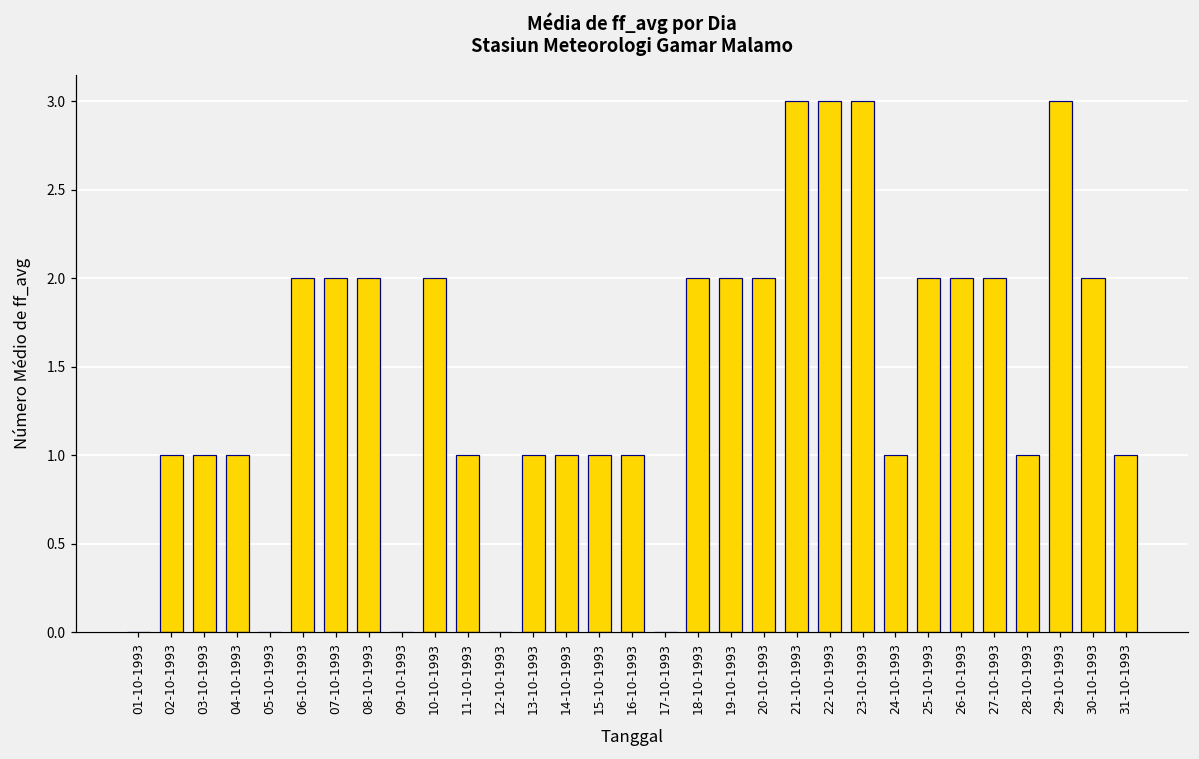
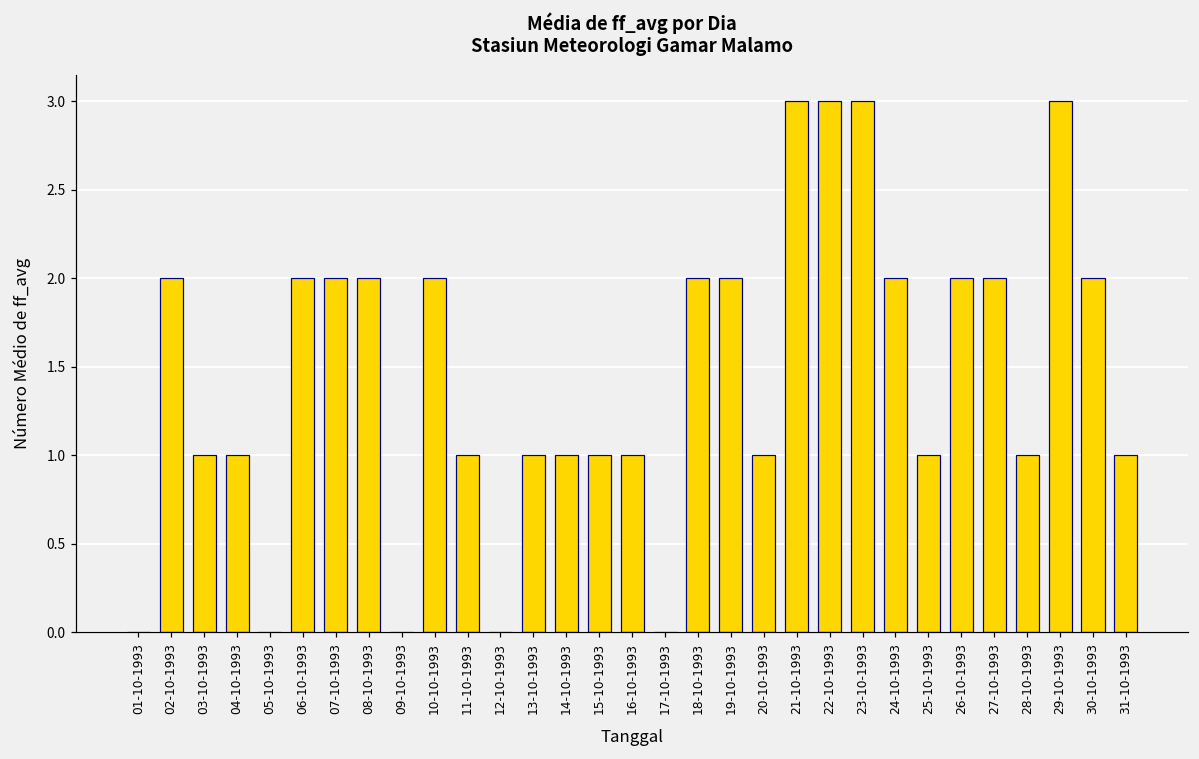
  {
    "01-10-1993": 0,
-   "02-10-1993": 1,
+   "02-10-1993": 2,
    "03-10-1993": 1,
    "04-10-1993": 1,
    "05-10-1993": 0,
    "06-10-1993": 2,
    "07-10-1993": 2,
    "08-10-1993": 2,
    "09-10-1993": 0,
    "10-10-1993": 2,
    "11-10-1993": 1,
    "12-10-1993": 0,
    "13-10-1993": 1,
    "14-10-1993": 1,
    "15-10-1993": 1,
    "16-10-1993": 1,
    "17-10-1993": 0,
    "18-10-1993": 2,
    "19-10-1993": 2,
-   "20-10-1993": 2,
+   "20-10-1993": 1,
    "21-10-1993": 3,
    "22-10-1993": 3,
    "23-10-1993": 3,
-   "24-10-1993": 1,
-   "25-10-1993": 2,
+   "24-10-1993": 2,
+   "25-10-1993": 1,
    "26-10-1993": 2,
    "27-10-1993": 2,
    "28-10-1993": 1,
    "29-10-1993": 3,
    "30-10-1993": 2,
    "31-10-1993": 1
  }
